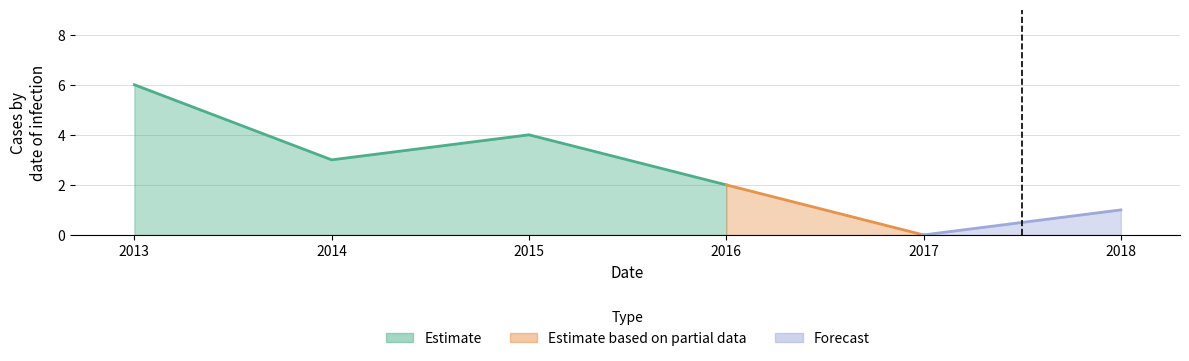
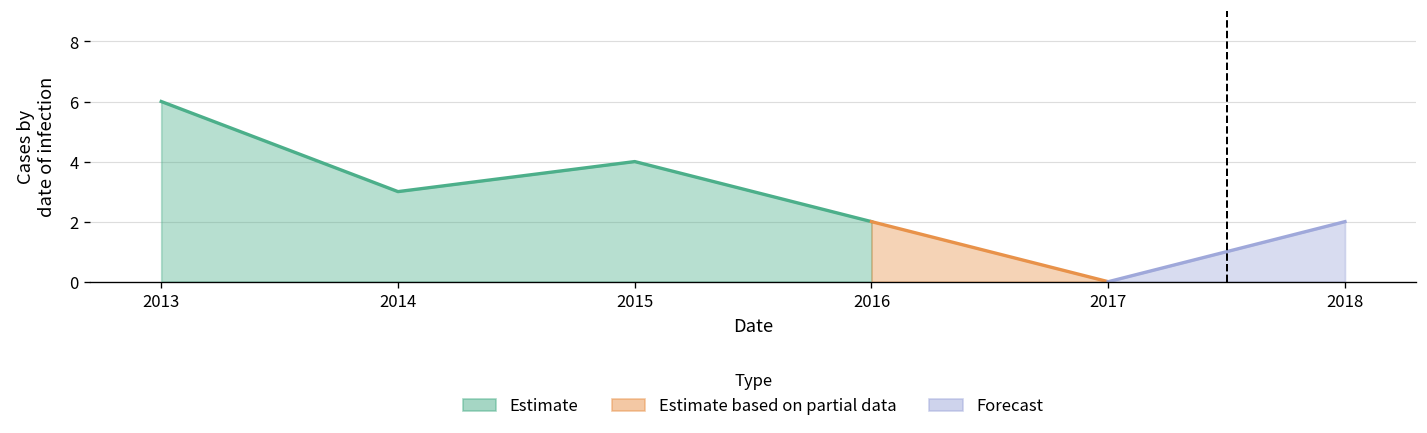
  {
    "Estimate": {
      "2013": 6,
      "2014": 3,
      "2015": 4
    },
    "Forecast": {
-     "2018": 1
+     "2018": 2
    }
  }
